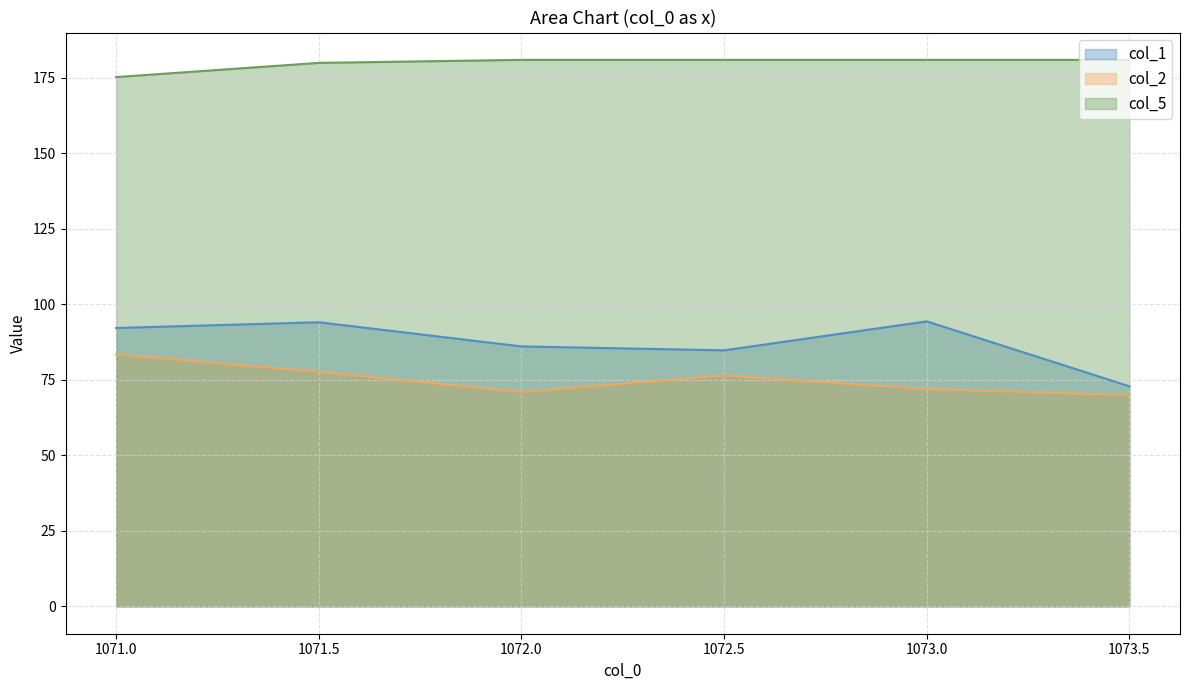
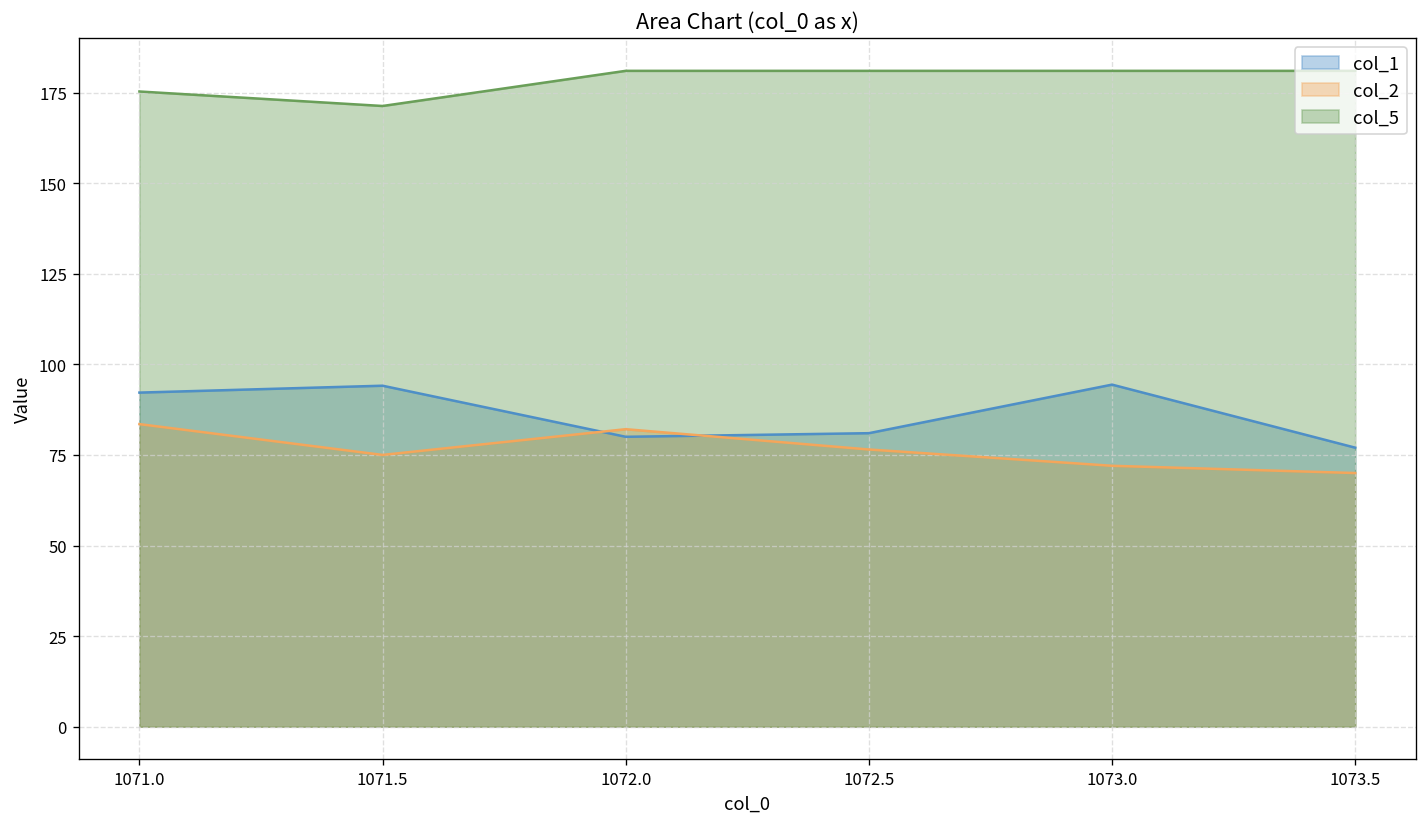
  {
    "col_1": {
      "1071.0": 92,
      "1071.5": 94,
-     "1072.0": 86,
-     "1072.5": 85,
+     "1072.0": 80,
+     "1072.5": 81,
      "1073.0": 94,
-     "1073.5": 73
+     "1073.5": 77
    },
    "col_2": {
      "1071.0": 84,
-     "1071.5": 78,
-     "1072.0": 71,
+     "1071.5": 75,
+     "1072.0": 82,
      "1072.5": 77,
      "1073.0": 72,
      "1073.5": 70
    },
    "col_5": {
      "1071.0": 175,
-     "1071.5": 180,
+     "1071.5": 171,
      "1072.0": 181,
      "1072.5": 181,
      "1073.0": 181
    }
  }
